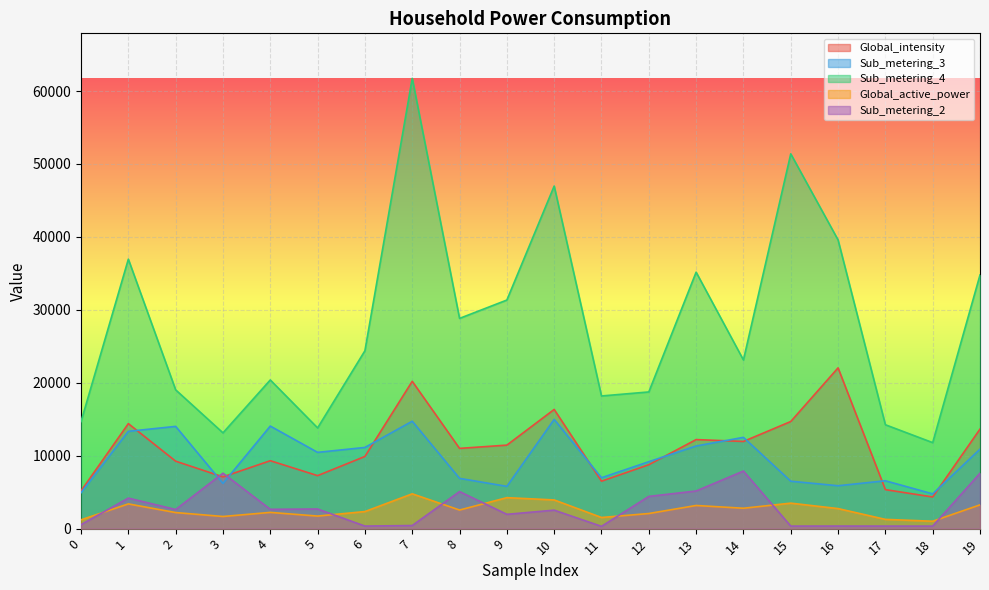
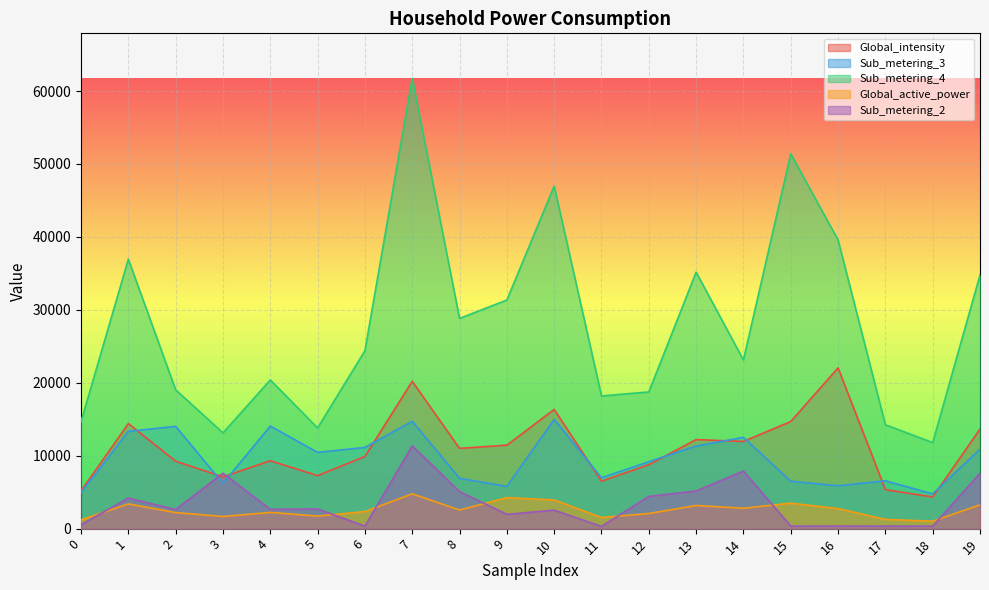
  {
    "Global_intensity": {
      "1": 14000,
      "2": 9000,
      "3": 7000,
      "4": 9000,
      "5": 7000,
      "6": 10000,
      "7": 20000,
      "8": 11000,
      "9": 11000,
      "10": 16000,
      "11": 7000,
      "12": 9000,
      "13": 12000,
      "14": 12000,
      "15": 15000,
      "16": 22000,
      "17": 5000,
      "18": 4000,
      "19": 14000
    },
    "Sub_metering_3": {
      "1": 13000,
      "2": 14000,
      "3": 6000,
      "4": 14000,
      "5": 10000,
      "6": 11000,
      "7": 15000,
      "8": 7000,
      "9": 6000,
      "10": 15000,
      "11": 7000,
      "12": 9000,
      "13": 11000,
      "14": 13000,
      "15": 7000,
      "16": 6000,
      "17": 7000,
      "18": 5000,
      "19": 11000
    },
    "Sub_metering_4": {
      "0": 15000,
      "1": 37000,
      "2": 19000,
      "3": 13000,
      "4": 20000,
      "5": 14000,
      "6": 24000,
      "7": 62000,
      "8": 29000,
      "9": 31000,
      "10": 47000,
      "11": 18000,
      "12": 19000,
      "13": 35000,
      "14": 23000,
      "15": 51000,
      "16": 40000,
      "17": 14000,
      "18": 12000,
      "19": 35000
    },
    "Global_active_power": {
      "0": 1000,
      "1": 3000,
      "2": 2000,
      "3": 2000,
      "4": 2000,
      "5": 2000,
      "6": 2000,
      "7": 5000,
      "8": 3000,
      "9": 4000,
      "10": 4000,
      "11": 2000,
      "12": 2000,
      "13": 3000,
      "14": 3000,
      "15": 3000,
      "16": 3000,
      "17": 1000,
      "18": 1000,
      "19": 3000
    },
    "Sub_metering_2": {
      "0": 1000,
      "1": 4000,
      "2": 3000,
      "3": 8000,
      "4": 3000,
      "5": 3000,
      "6": 0,
-     "7": 0,
+     "7": 11000,
      "8": 5000,
      "9": 2000,
      "10": 3000,
      "11": 0,
      "12": 4000,
      "13": 5000,
      "14": 8000,
      "15": 0,
      "16": 0,
      "17": 0,
      "18": 0,
      "19": 8000
    }
  }
